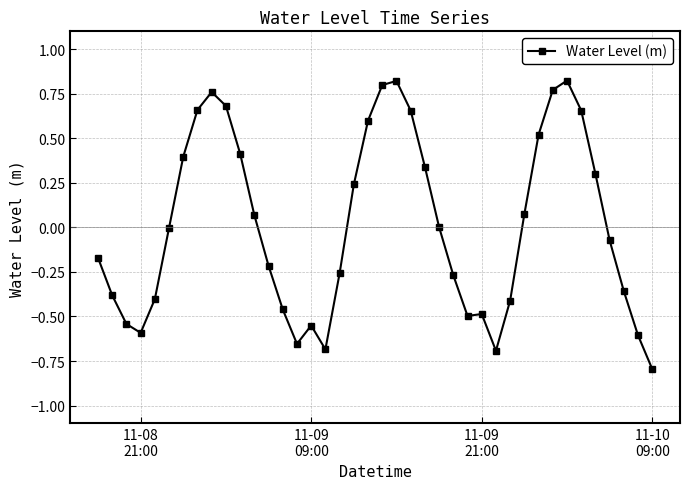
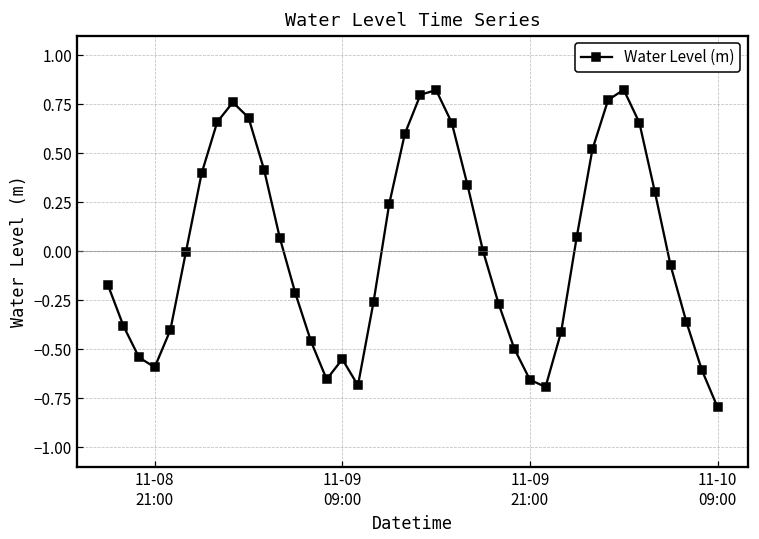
  {
    "11-08 21:00": -0.59,
    "11-09 09:00": -0.55,
-   "11-09 21:00": -0.49,
+   "11-09 21:00": -0.66,
    "11-10 09:00": -0.80
  }
